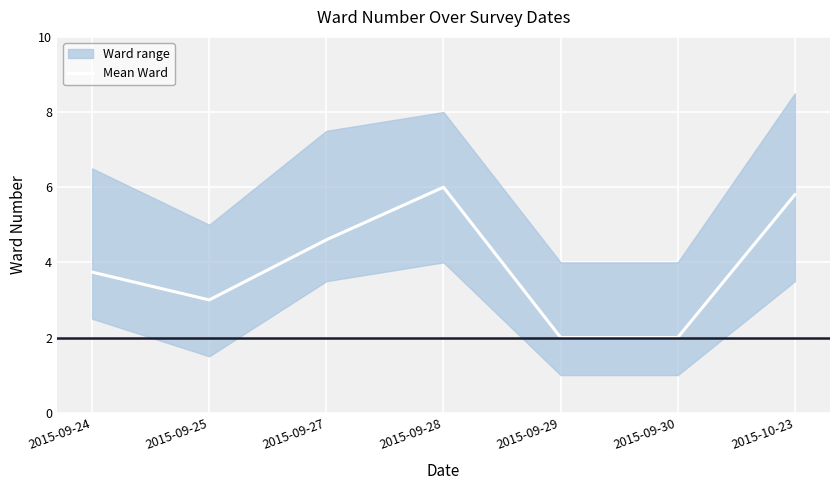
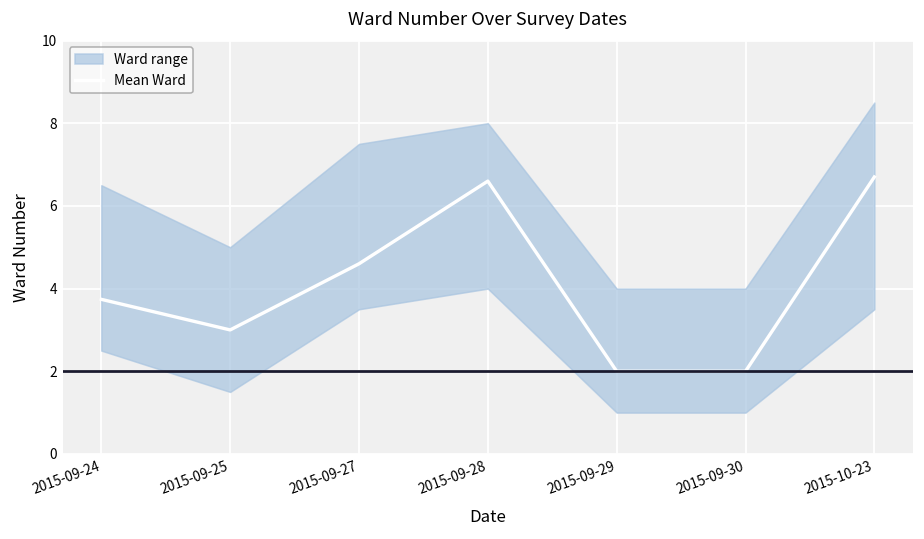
  {
    "Mean Ward": {
      "2015-09-24": 3.7,
      "2015-09-25": 3.0,
      "2015-09-27": 4.6,
-     "2015-09-28": 6.0,
+     "2015-09-28": 6.6,
      "2015-09-29": 2.0,
      "2015-09-30": 2.0,
-     "2015-10-23": 5.8
+     "2015-10-23": 6.7
    }
  }
